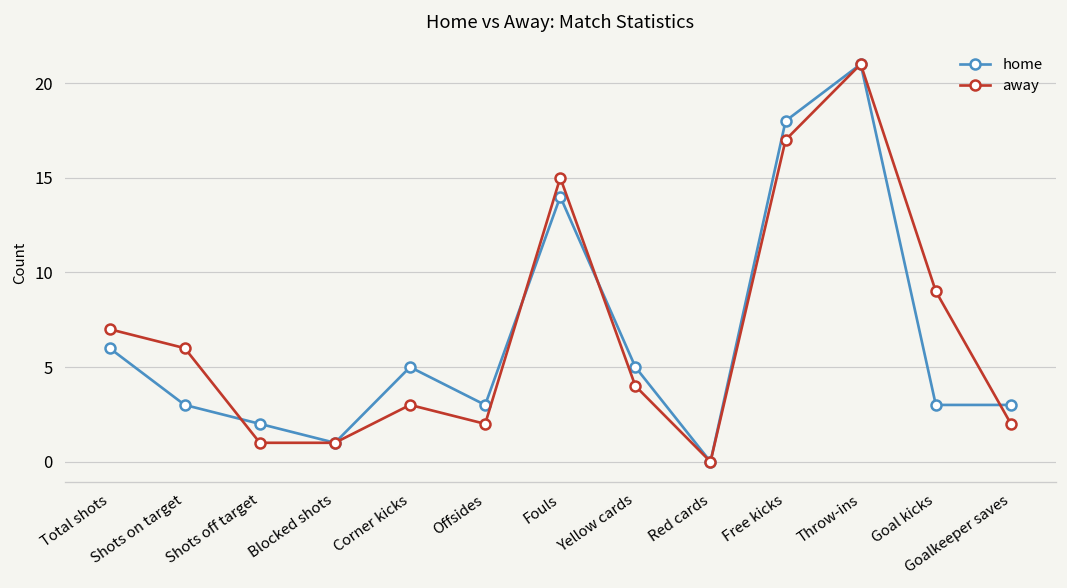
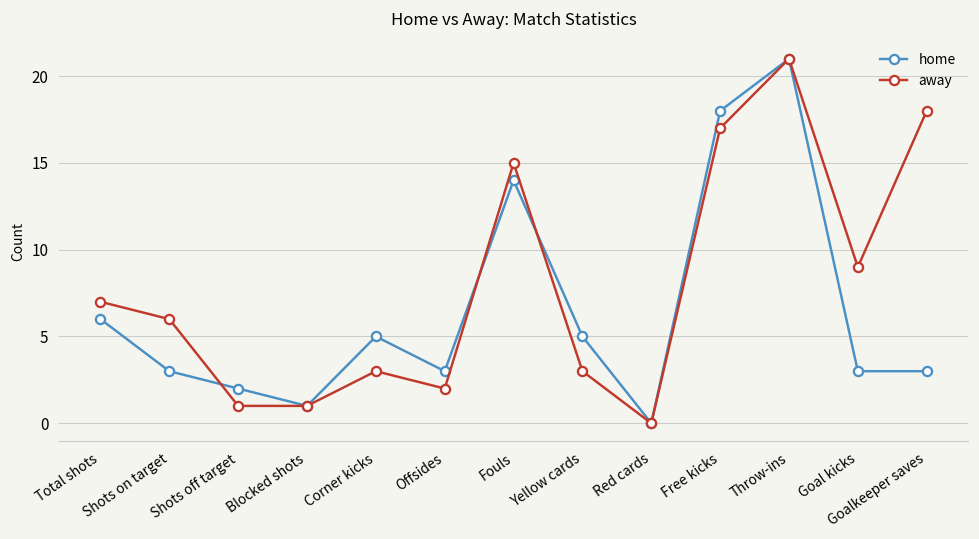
  {
    "home": {
      "Total shots": 6,
      "Shots on target": 3,
      "Shots off target": 2,
      "Corner kicks": 5,
      "Offsides": 3,
      "Fouls": 14,
      "Yellow cards": 5,
      "Free kicks": 18,
      "Goal kicks": 3,
      "Goalkeeper saves": 3
    },
    "away": {
      "Total shots": 7,
      "Shots on target": 6,
      "Shots off target": 1,
      "Corner kicks": 3,
      "Offsides": 2,
      "Fouls": 15,
-     "Yellow cards": 4,
+     "Yellow cards": 3,
      "Free kicks": 17,
      "Goal kicks": 9,
-     "Goalkeeper saves": 2
+     "Goalkeeper saves": 18
    }
  }
